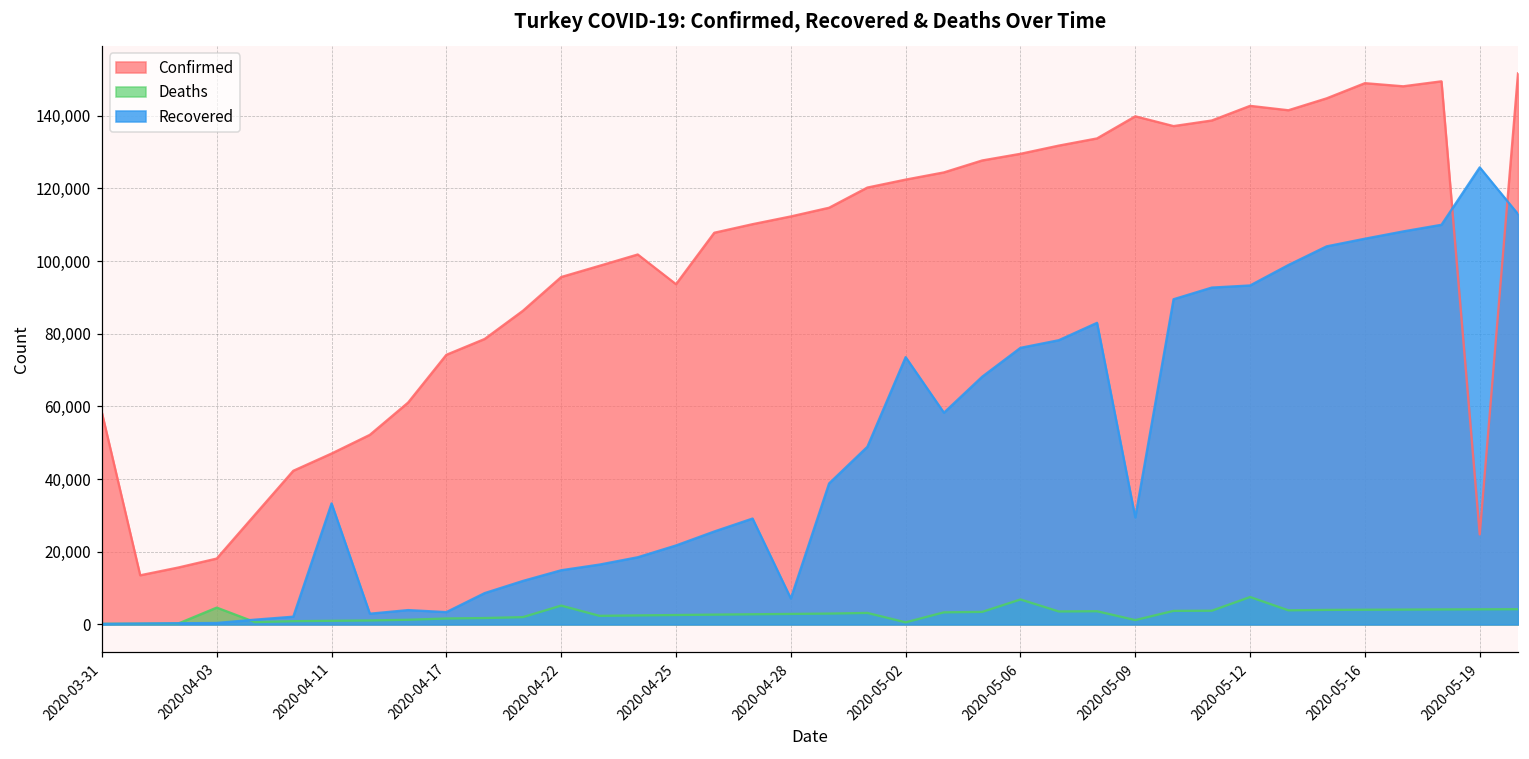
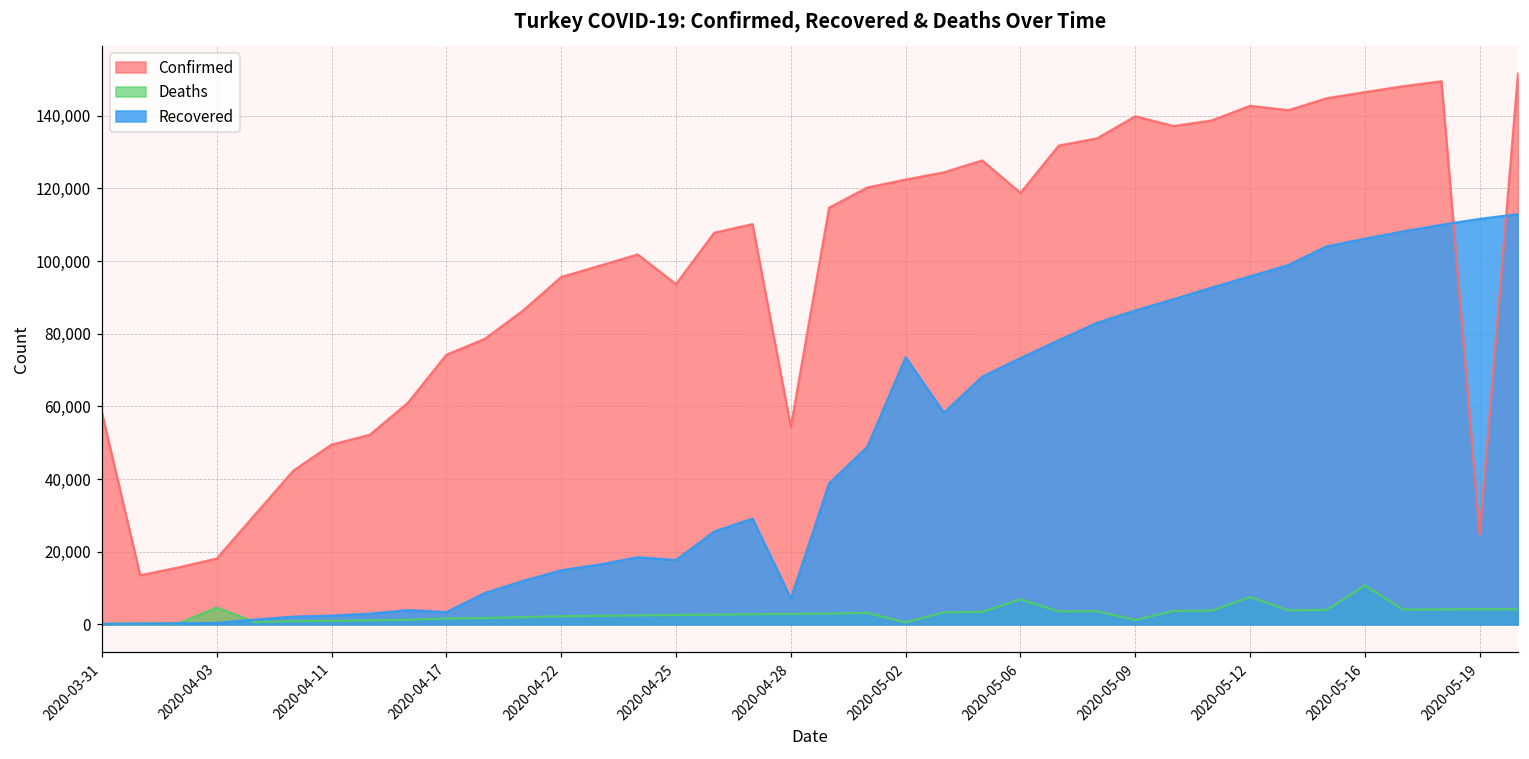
  {
    "Confirmed": {
      "2020-03-31": "58,000",
      "2020-04-03": "18,000",
-     "2020-04-11": "47,000",
+     "2020-04-11": "49,000",
      "2020-04-17": "74,000",
      "2020-04-22": "96,000",
      "2020-04-25": "94,000",
-     "2020-04-28": "112,000",
+     "2020-04-28": "54,000",
      "2020-05-02": "122,000",
-     "2020-05-06": "129,000",
+     "2020-05-06": "119,000",
      "2020-05-09": "140,000",
      "2020-05-12": "143,000",
-     "2020-05-16": "149,000",
+     "2020-05-16": "146,000",
      "2020-05-19": "25,000"
    },
    "Deaths": {
      "2020-04-03": "5,000",
      "2020-04-11": "1,000",
      "2020-04-17": "2,000",
-     "2020-04-22": "5,000",
+     "2020-04-22": "2,000",
      "2020-04-25": "3,000",
      "2020-04-28": "3,000",
      "2020-05-02": "1,000",
      "2020-05-06": "7,000",
      "2020-05-09": "1,000",
      "2020-05-12": "8,000",
-     "2020-05-16": "4,000",
+     "2020-05-16": "11,000",
      "2020-05-19": "4,000"
    },
    "Recovered": {
      "2020-04-03": "0",
-     "2020-04-11": "33,000",
+     "2020-04-11": "2,000",
      "2020-04-17": "3,000",
      "2020-04-22": "15,000",
-     "2020-04-25": "22,000",
+     "2020-04-25": "18,000",
      "2020-04-28": "7,000",
      "2020-05-02": "74,000",
-     "2020-05-06": "76,000",
-     "2020-05-09": "29,000",
-     "2020-05-12": "93,000",
+     "2020-05-06": "73,000",
+     "2020-05-09": "86,000",
+     "2020-05-12": "96,000",
      "2020-05-16": "106,000",
-     "2020-05-19": "126,000"
+     "2020-05-19": "112,000"
    }
  }
